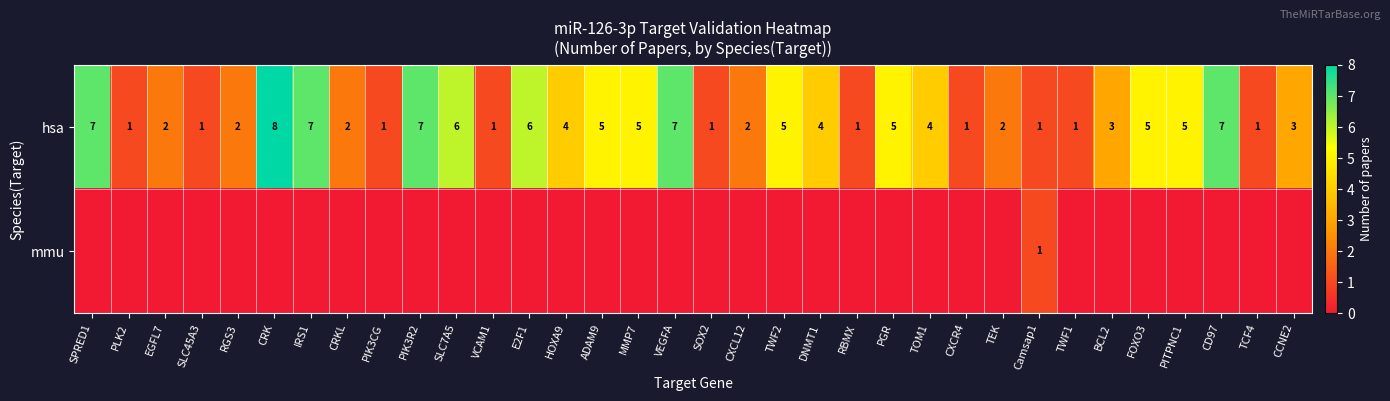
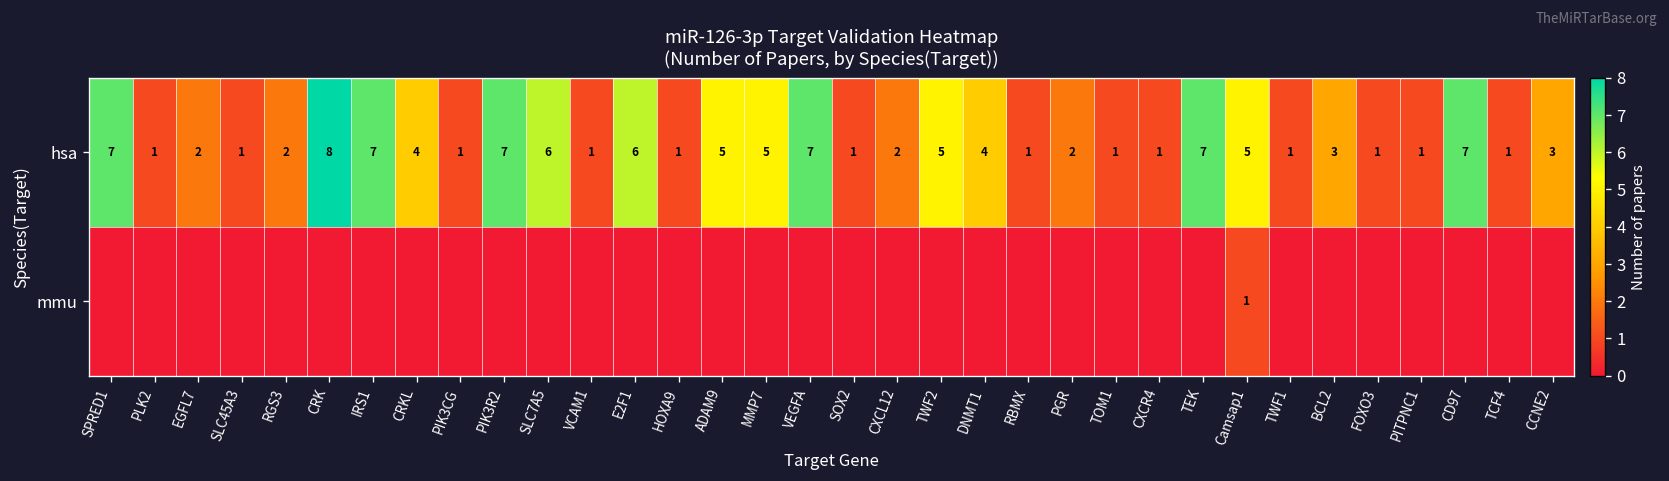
  {
    "hsa": {
      "SPRED1": 7,
      "PLK2": 1,
      "EGFL7": 2,
      "SLC45A3": 1,
      "RGS3": 2,
      "CRK": 8,
      "IRS1": 7,
-     "CRKL": 2,
+     "CRKL": 4,
      "PIK3CG": 1,
      "PIK3R2": 7,
      "SLC7A5": 6,
      "VCAM1": 1,
      "E2F1": 6,
-     "HOXA9": 4,
+     "HOXA9": 1,
      "ADAM9": 5,
      "MMP7": 5,
      "VEGFA": 7,
      "SOX2": 1,
      "CXCL12": 2,
      "TWF2": 5,
      "DNMT1": 4,
      "RBMX": 1,
-     "PGR": 5,
-     "TOM1": 4,
+     "PGR": 2,
+     "TOM1": 1,
      "CXCR4": 1,
-     "TEK": 2,
-     "Camsap1": 1,
+     "TEK": 7,
+     "Camsap1": 5,
      "TWF1": 1,
      "BCL2": 3,
-     "FOXO3": 5,
-     "PITPNC1": 5,
+     "FOXO3": 1,
+     "PITPNC1": 1,
      "CD97": 7,
      "TCF4": 1,
      "CCNE2": 3
    },
    "mmu": {
      "Camsap1": 1
    }
  }
